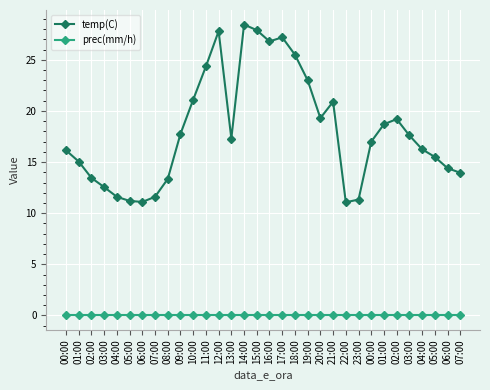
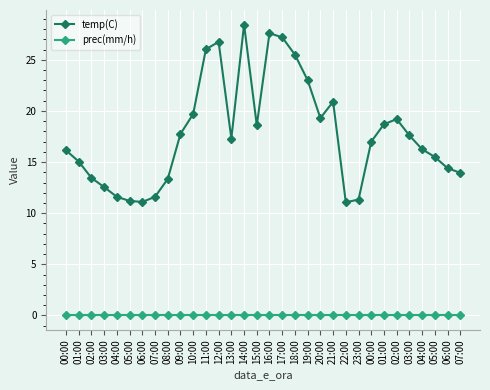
  {
    "temp(C)": {
      "08:00": 13.4,
      "09:00": 17.8,
-     "10:00": 21.1,
-     "11:00": 24.4,
-     "12:00": 27.8,
+     "10:00": 19.7,
+     "11:00": 26.0,
+     "12:00": 26.8,
      "13:00": 17.3,
      "14:00": 28.5,
-     "15:00": 27.9,
-     "16:00": 26.8,
+     "15:00": 18.6,
+     "16:00": 27.6,
      "17:00": 27.2,
      "18:00": 25.5,
      "19:00": 23.0,
      "20:00": 19.3,
      "21:00": 20.9,
      "22:00": 11.1,
      "23:00": 11.3
    },
    "prec(mm/h)": {
      "08:00": 0.0,
      "09:00": 0.0,
      "10:00": 0.0,
      "11:00": 0.0,
      "12:00": 0.0,
      "13:00": 0.0,
      "14:00": 0.0,
      "15:00": 0.0,
      "16:00": 0.0,
      "17:00": 0.0,
      "18:00": 0.0,
      "19:00": 0.0,
      "20:00": 0.0,
      "21:00": 0.0,
      "22:00": 0.0,
      "23:00": 0.0
    }
  }
